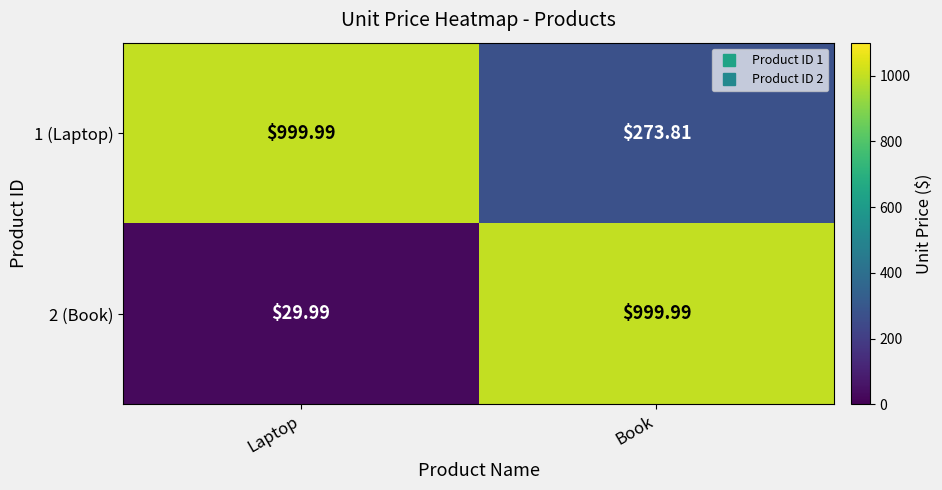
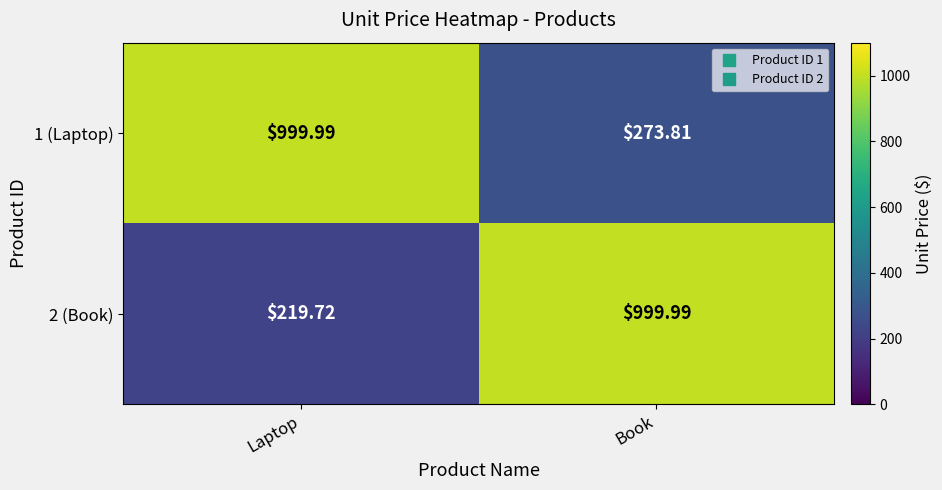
  {
    "1 (Laptop)": {
      "Laptop": "$999.99",
      "Book": "$273.81"
    },
    "2 (Book)": {
-     "Laptop": "$29.99",
+     "Laptop": "$219.72",
      "Book": "$999.99"
    }
  }
